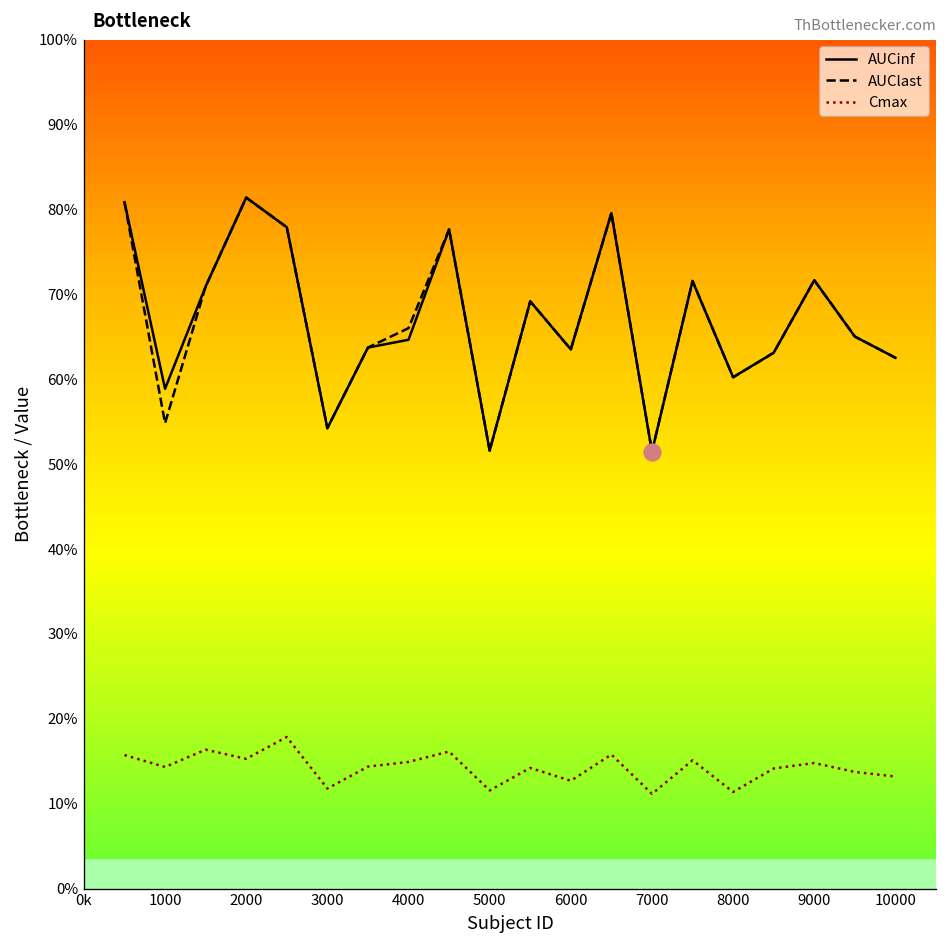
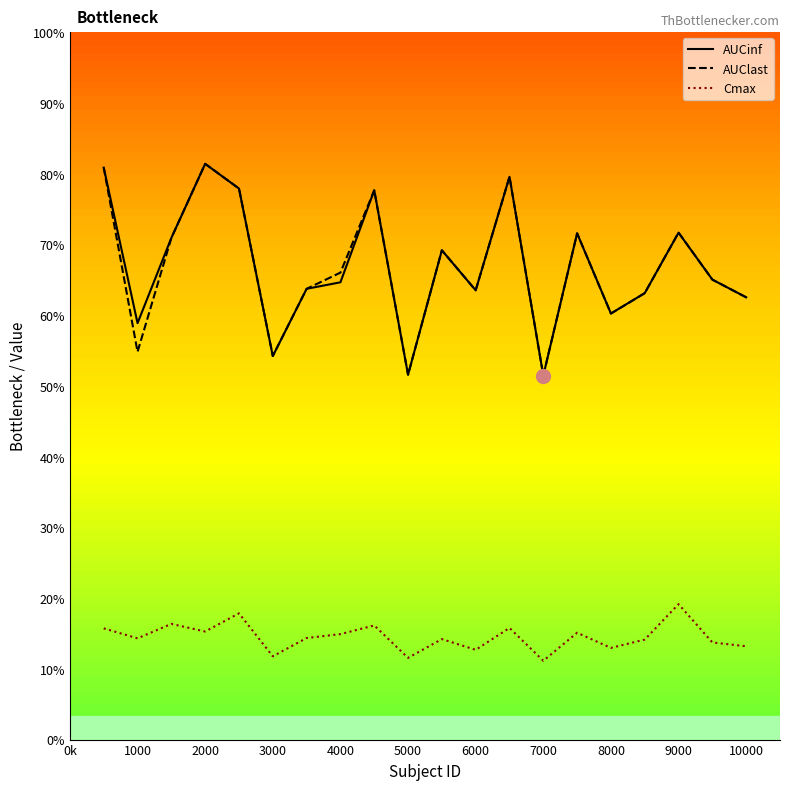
  {
    "Cmax": {
      "1000": "14%",
      "2000": "15%",
      "3000": "12%",
      "4000": "15%",
      "5000": "12%",
      "6000": "13%",
      "7000": "11%",
-     "8000": "11%",
-     "9000": "15%",
+     "8000": "13%",
+     "9000": "19%",
      "10000": "13%"
    }
  }
